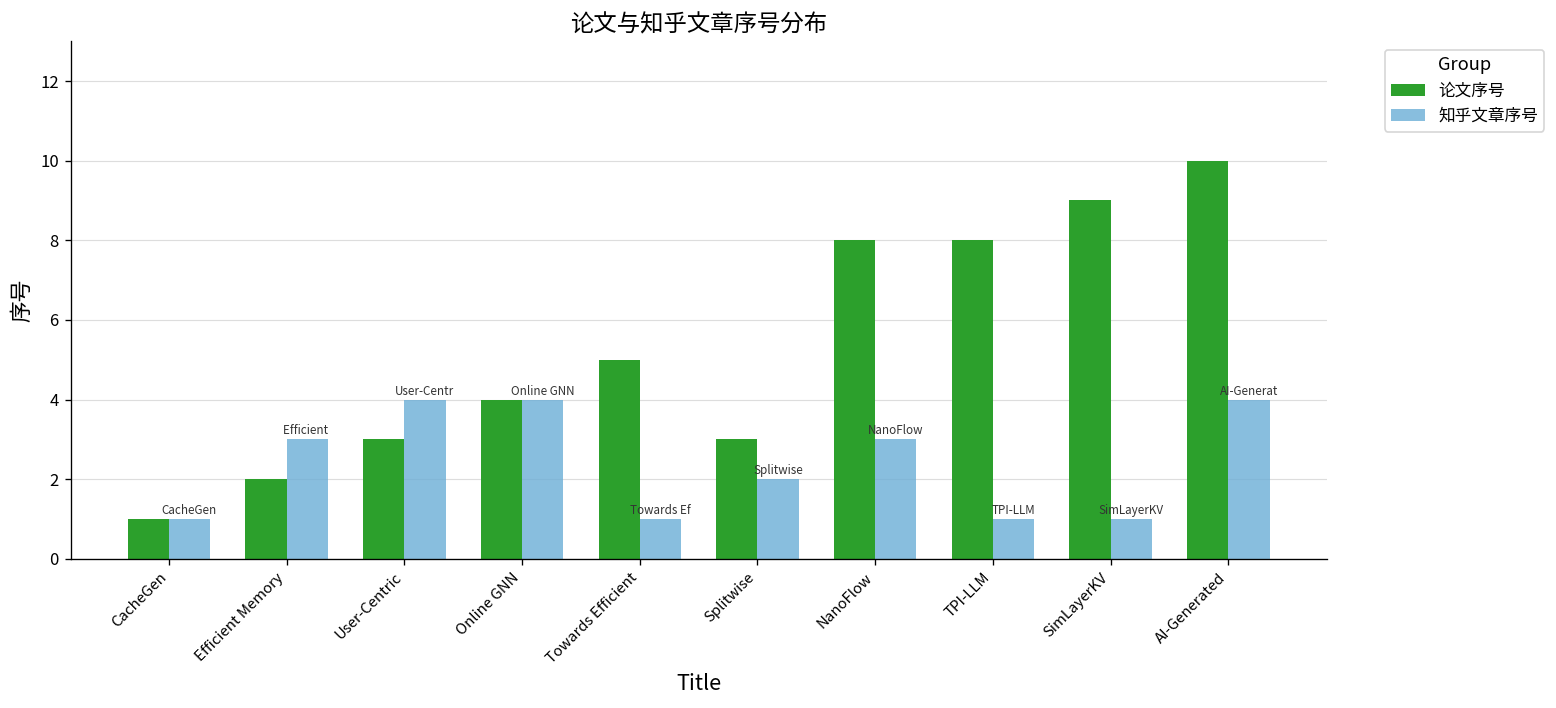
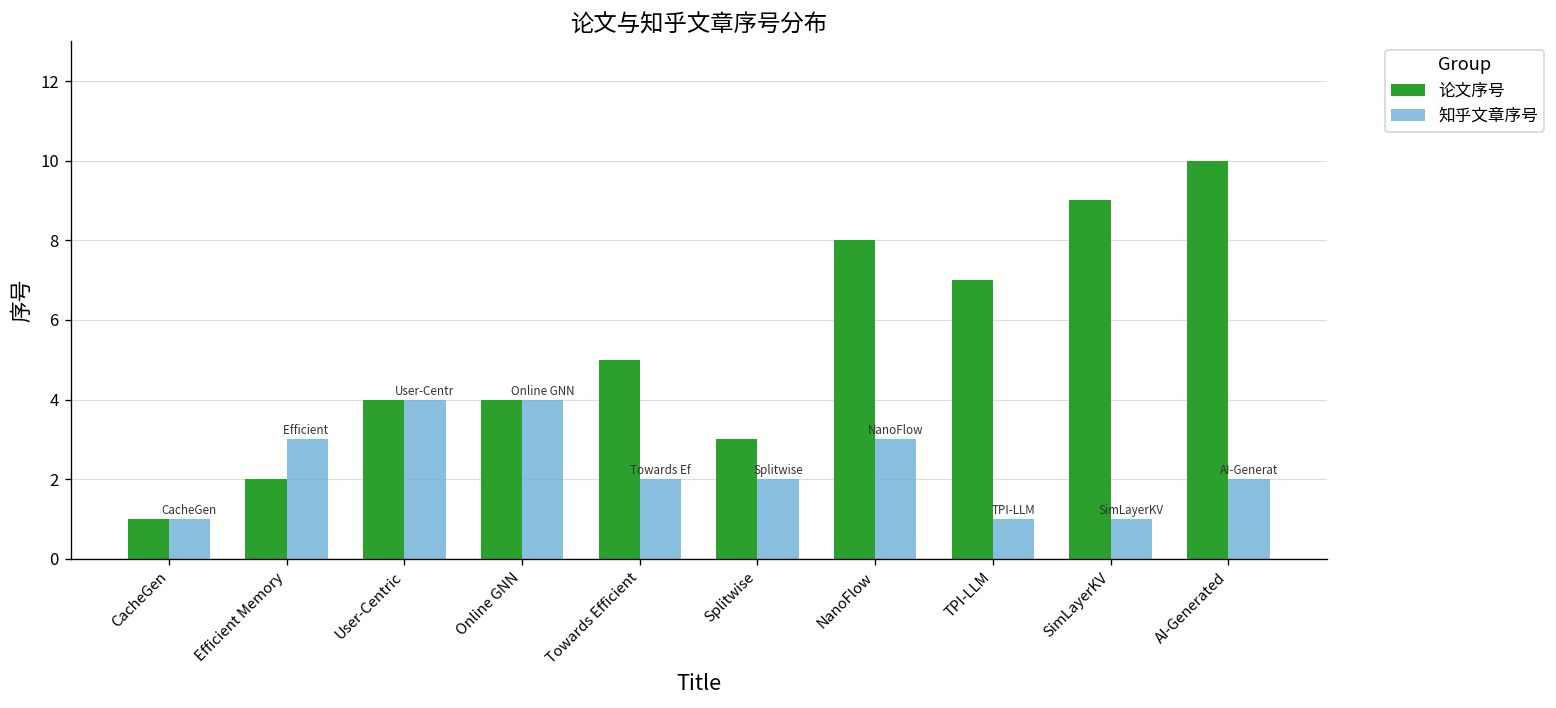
  {
    "论文序号": {
      "CacheGen": 1,
      "Efficient Memory": 2,
-     "User-Centric": 3,
+     "User-Centric": 4,
      "Online GNN": 4,
      "Towards Efficient": 5,
      "Splitwise": 3,
      "NanoFlow": 8,
-     "TPI-LLM": 8,
+     "TPI-LLM": 7,
      "SimLayerKV": 9,
      "AI-Generated": 10
    },
    "知乎文章序号": {
      "CacheGen": 1,
      "Efficient Memory": 3,
      "User-Centric": 4,
      "Online GNN": 4,
-     "Towards Efficient": 1,
+     "Towards Efficient": 2,
      "Splitwise": 2,
      "NanoFlow": 3,
      "TPI-LLM": 1,
      "SimLayerKV": 1,
-     "AI-Generated": 4
+     "AI-Generated": 2
    }
  }
